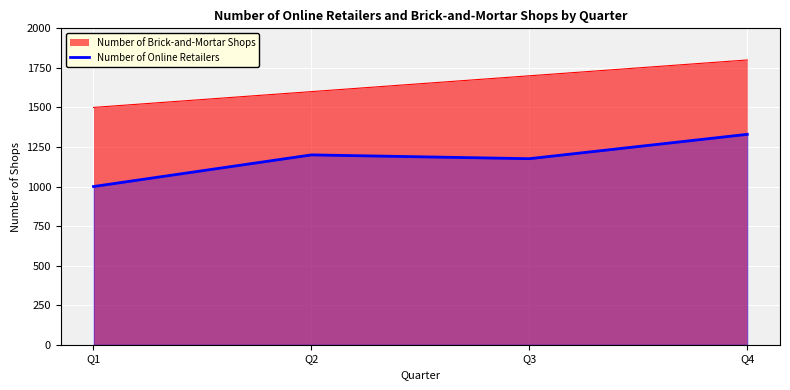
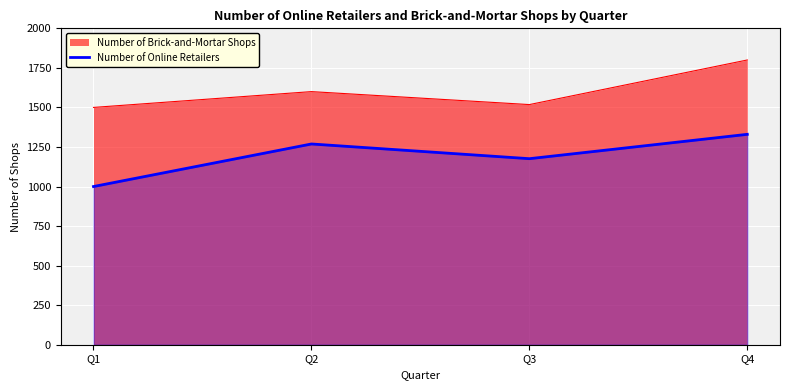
  {
    "Number of Brick-and-Mortar Shops": {
      "Q1": 1500,
      "Q2": 1600,
-     "Q3": 1700,
+     "Q3": 1520,
      "Q4": 1800
    },
    "Number of Online Retailers": {
      "Q1": 1000,
-     "Q2": 1200,
+     "Q2": 1270,
      "Q3": 1180,
      "Q4": 1330
    }
  }
